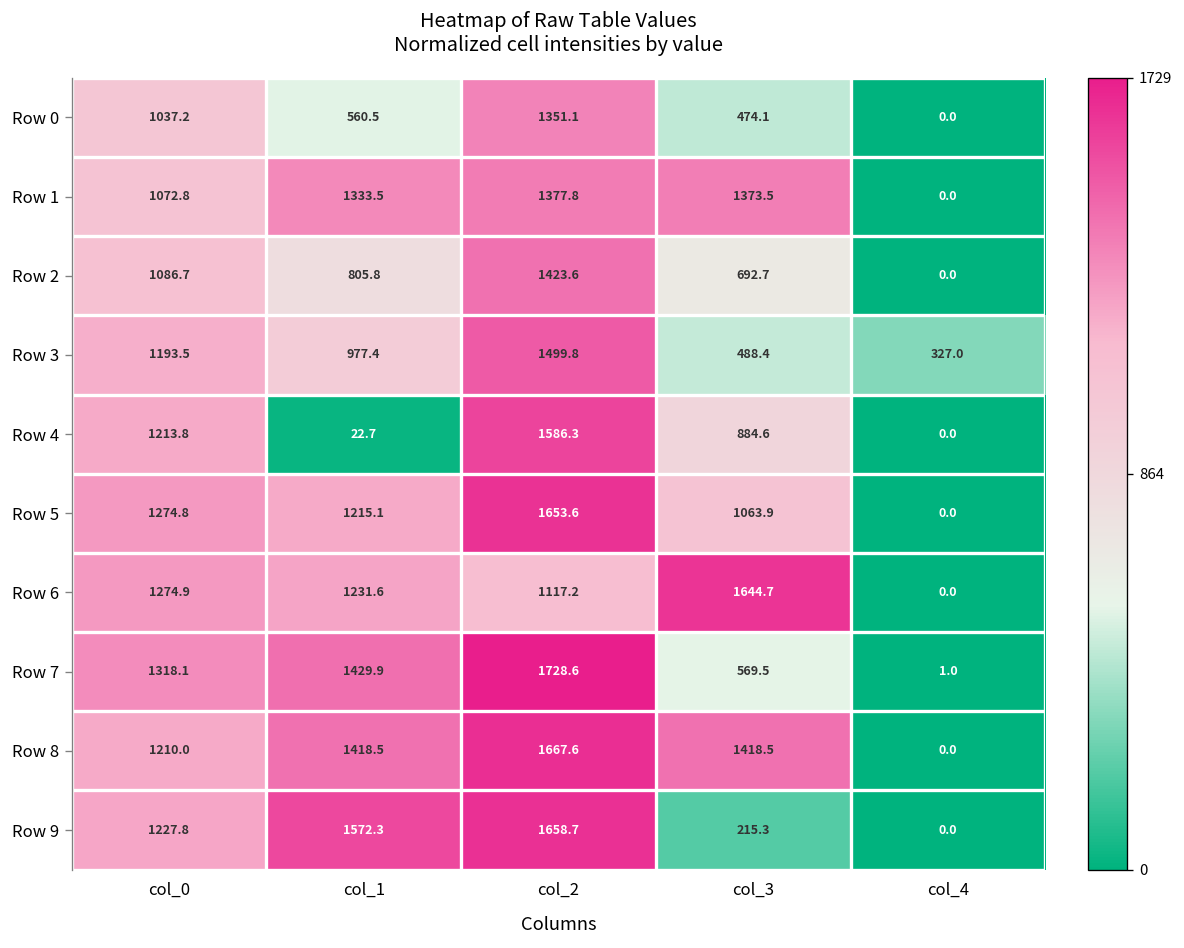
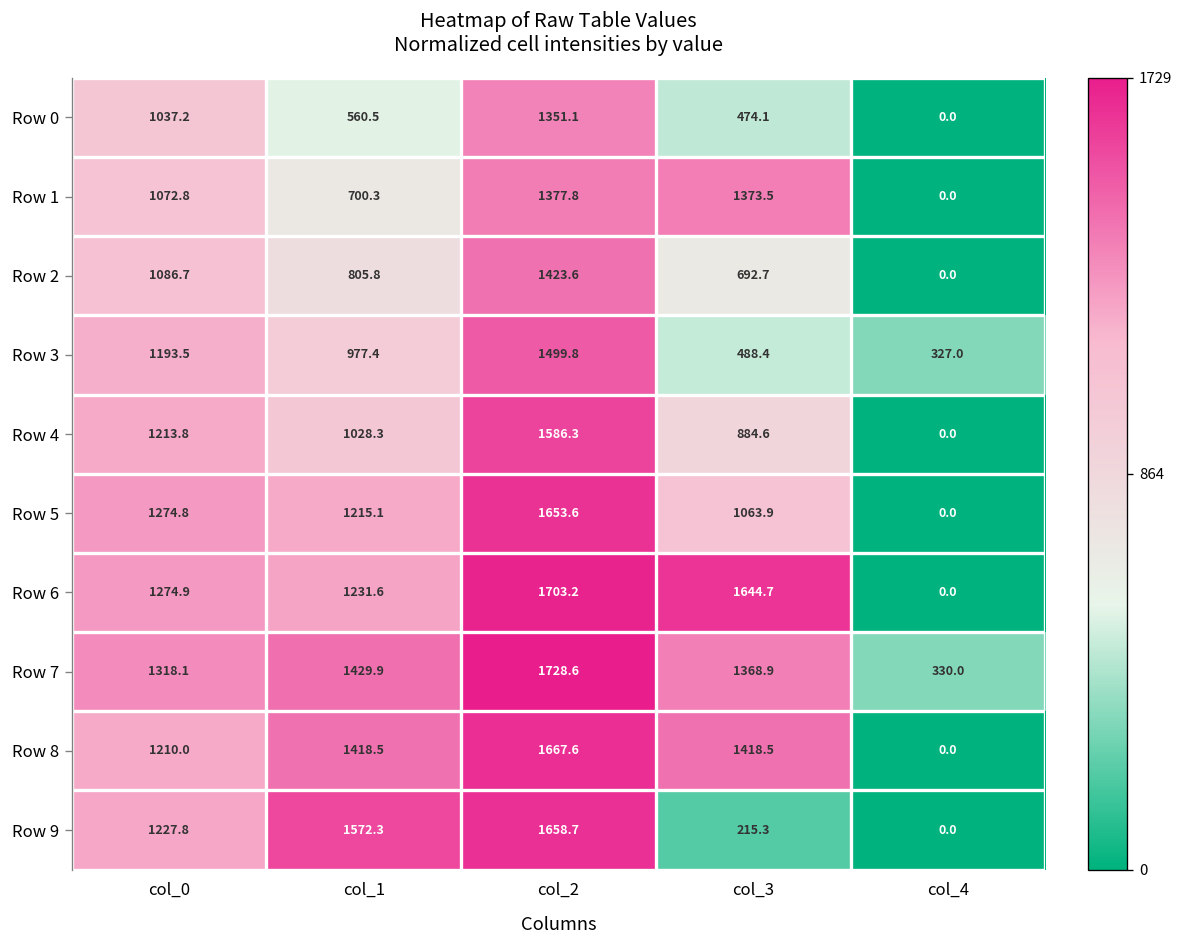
  {
    "Row 0": {
      "col_0": 1037.2,
      "col_1": 560.5,
      "col_2": 1351.1,
      "col_3": 474.1,
      "col_4": 0.0
    },
    "Row 1": {
      "col_0": 1072.8,
-     "col_1": 1333.5,
+     "col_1": 700.3,
      "col_2": 1377.8,
      "col_3": 1373.5,
      "col_4": 0.0
    },
    "Row 2": {
      "col_0": 1086.7,
      "col_1": 805.8,
      "col_2": 1423.6,
      "col_3": 692.7,
      "col_4": 0.0
    },
    "Row 3": {
      "col_0": 1193.5,
      "col_1": 977.4,
      "col_2": 1499.8,
      "col_3": 488.4,
      "col_4": 327.0
    },
    "Row 4": {
      "col_0": 1213.8,
-     "col_1": 22.7,
+     "col_1": 1028.3,
      "col_2": 1586.3,
      "col_3": 884.6,
      "col_4": 0.0
    },
    "Row 5": {
      "col_0": 1274.8,
      "col_1": 1215.1,
      "col_2": 1653.6,
      "col_3": 1063.9,
      "col_4": 0.0
    },
    "Row 6": {
      "col_0": 1274.9,
      "col_1": 1231.6,
-     "col_2": 1117.2,
+     "col_2": 1703.2,
      "col_3": 1644.7,
      "col_4": 0.0
    },
    "Row 7": {
      "col_0": 1318.1,
      "col_1": 1429.9,
      "col_2": 1728.6,
-     "col_3": 569.5,
-     "col_4": 1.0
+     "col_3": 1368.9,
+     "col_4": 330.0
    },
    "Row 8": {
      "col_0": 1210.0,
      "col_1": 1418.5,
      "col_2": 1667.6,
      "col_3": 1418.5,
      "col_4": 0.0
    },
    "Row 9": {
      "col_0": 1227.8,
      "col_1": 1572.3,
      "col_2": 1658.7,
      "col_3": 215.3,
      "col_4": 0.0
    }
  }
